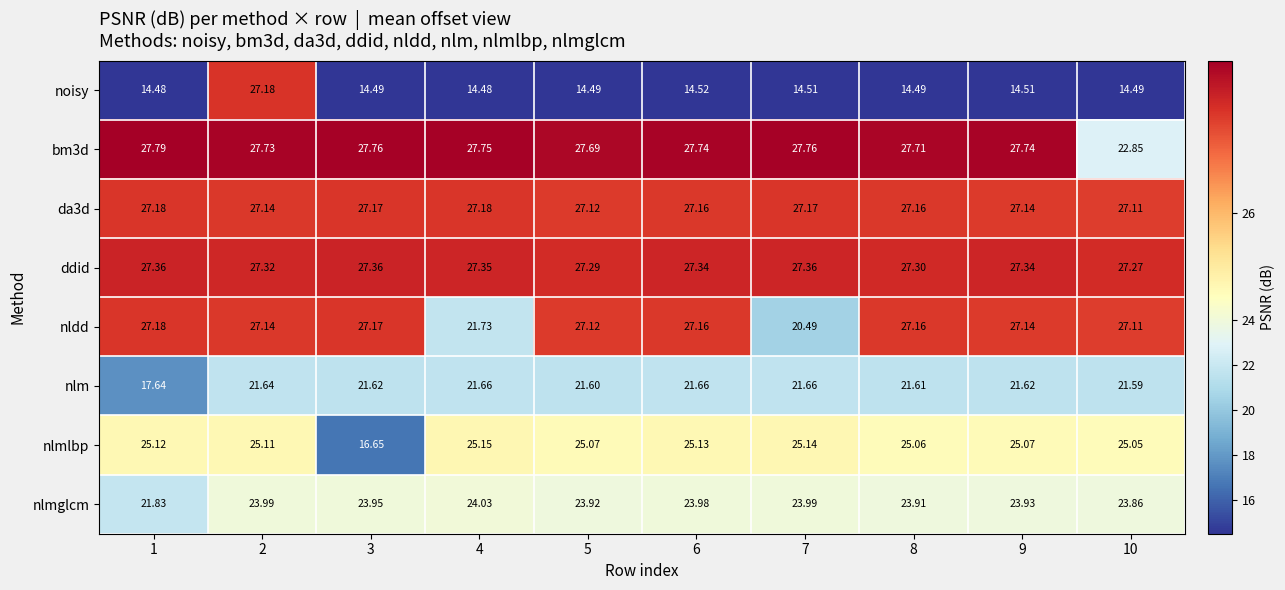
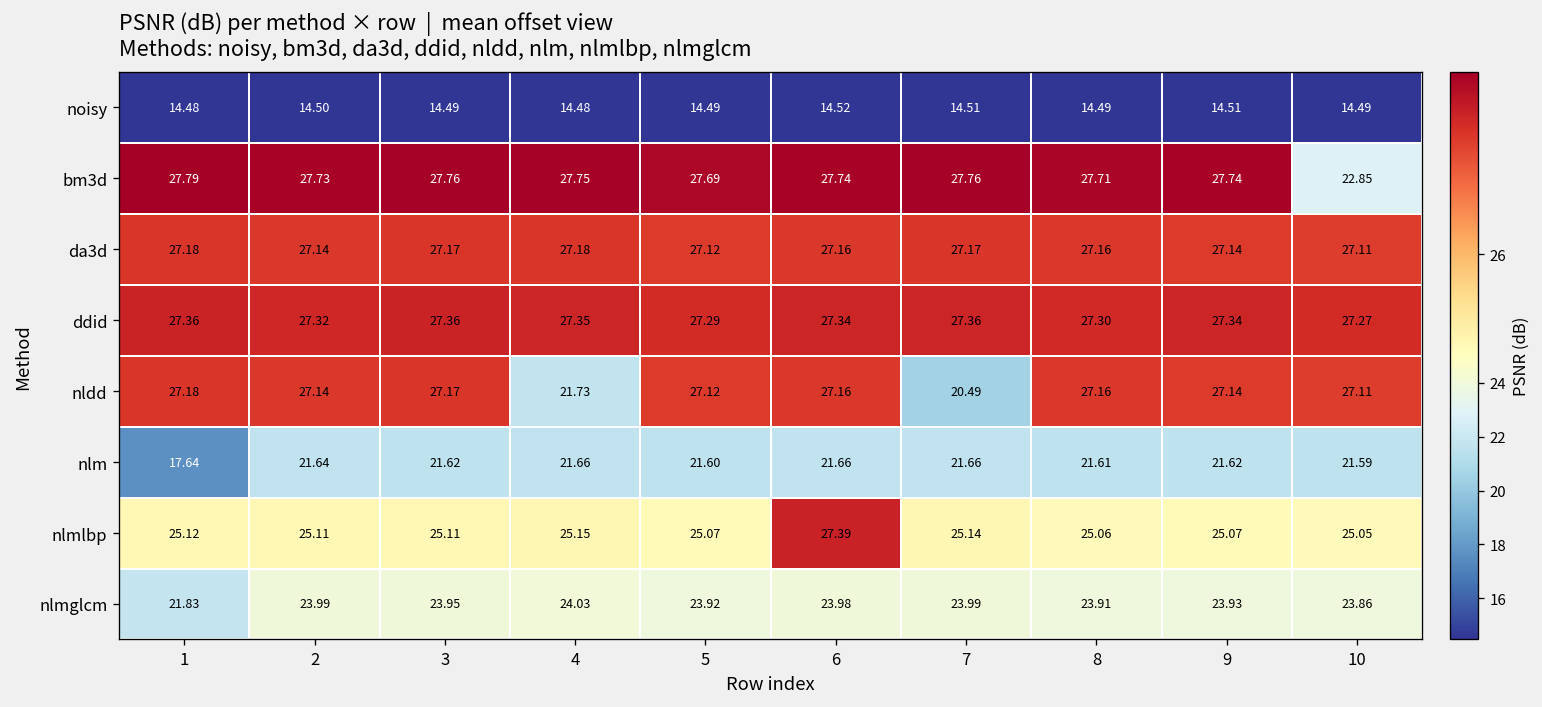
  {
    "noisy": {
      "1": 14.48,
-     "2": 27.18,
+     "2": 14.50,
      "3": 14.49,
      "4": 14.48,
      "5": 14.49,
      "6": 14.52,
      "7": 14.51,
      "8": 14.49,
      "9": 14.51,
      "10": 14.49
    },
    "bm3d": {
      "1": 27.79,
      "2": 27.73,
      "3": 27.76,
      "4": 27.75,
      "5": 27.69,
      "6": 27.74,
      "7": 27.76,
      "8": 27.71,
      "9": 27.74,
      "10": 22.85
    },
    "da3d": {
      "1": 27.18,
      "2": 27.14,
      "3": 27.17,
      "4": 27.18,
      "5": 27.12,
      "6": 27.16,
      "7": 27.17,
      "8": 27.16,
      "9": 27.14,
      "10": 27.11
    },
    "ddid": {
      "1": 27.36,
      "2": 27.32,
      "3": 27.36,
      "4": 27.35,
      "5": 27.29,
      "6": 27.34,
      "7": 27.36,
      "8": 27.30,
      "9": 27.34,
      "10": 27.27
    },
    "nldd": {
      "1": 27.18,
      "2": 27.14,
      "3": 27.17,
      "4": 21.73,
      "5": 27.12,
      "6": 27.16,
      "7": 20.49,
      "8": 27.16,
      "9": 27.14,
      "10": 27.11
    },
    "nlm": {
      "1": 17.64,
      "2": 21.64,
      "3": 21.62,
      "4": 21.66,
      "5": 21.60,
      "6": 21.66,
      "7": 21.66,
      "8": 21.61,
      "9": 21.62,
      "10": 21.59
    },
    "nlmlbp": {
      "1": 25.12,
      "2": 25.11,
-     "3": 16.65,
+     "3": 25.11,
      "4": 25.15,
      "5": 25.07,
-     "6": 25.13,
+     "6": 27.39,
      "7": 25.14,
      "8": 25.06,
      "9": 25.07,
      "10": 25.05
    },
    "nlmglcm": {
      "1": 21.83,
      "2": 23.99,
      "3": 23.95,
      "4": 24.03,
      "5": 23.92,
      "6": 23.98,
      "7": 23.99,
      "8": 23.91,
      "9": 23.93,
      "10": 23.86
    }
  }
